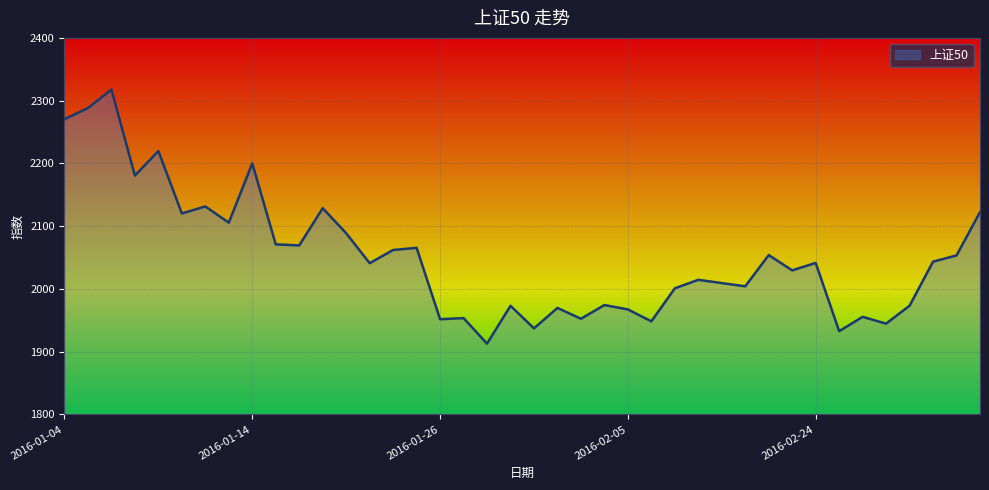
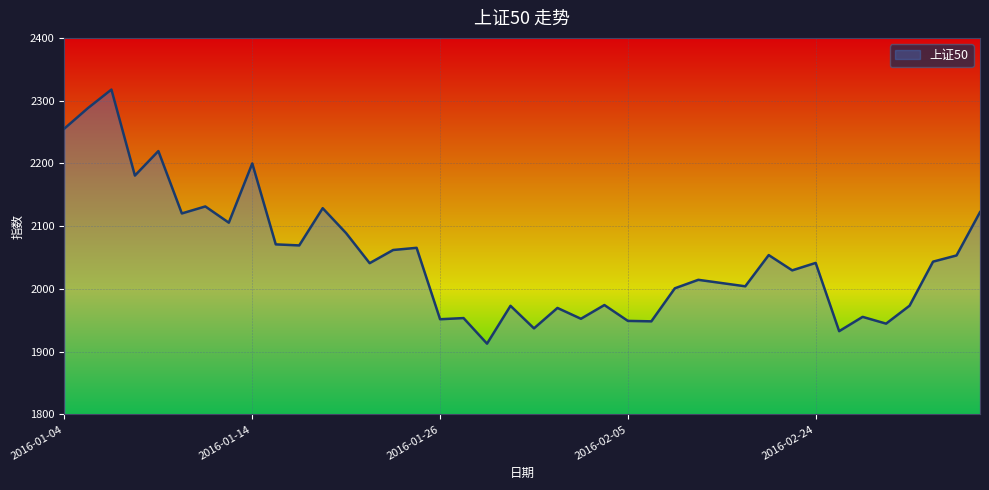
  {
-   "2016-01-04": 2270,
+   "2016-01-04": 2260,
    "2016-01-14": 2200,
    "2016-01-26": 1950,
-   "2016-02-05": 1970,
+   "2016-02-05": 1950,
    "2016-02-24": 2040
  }
